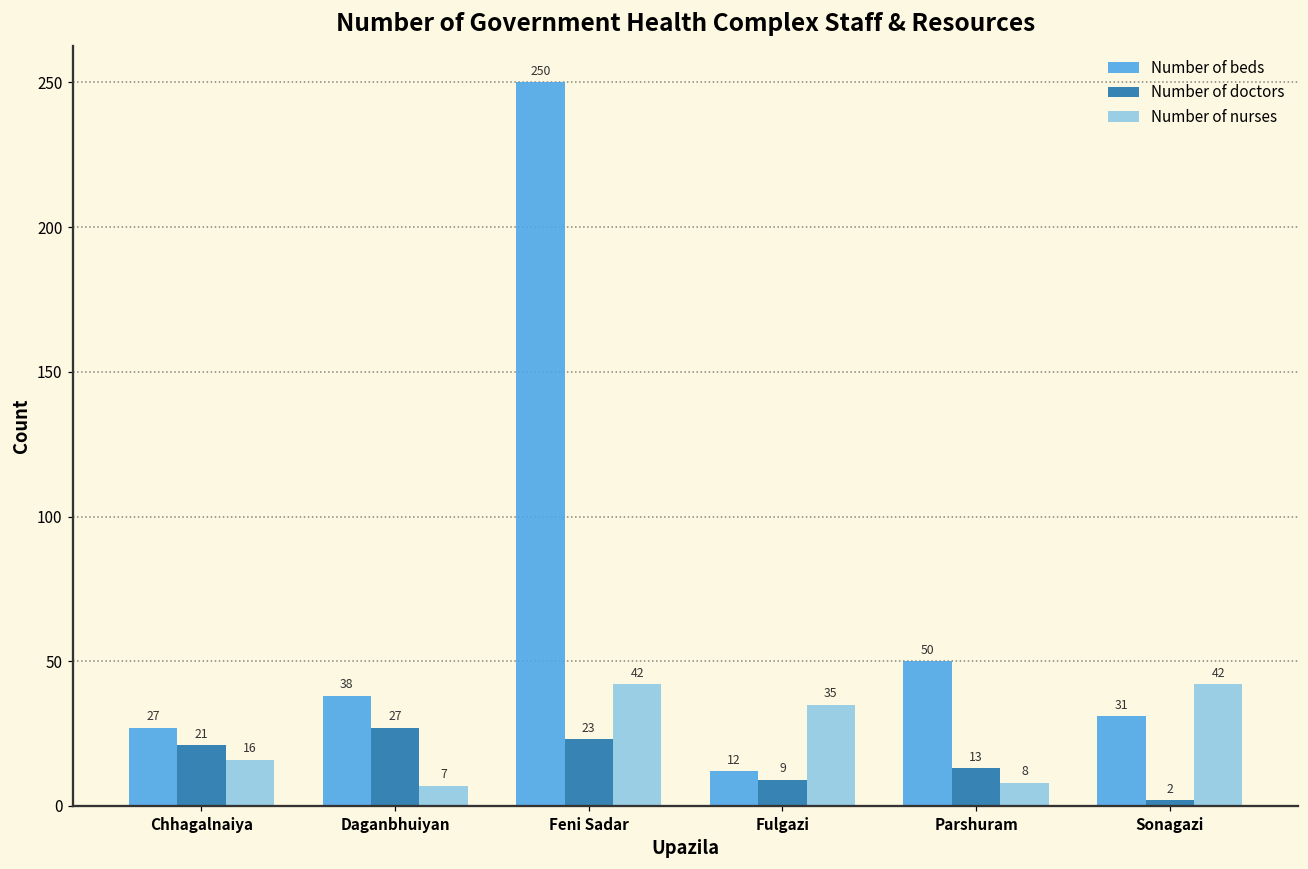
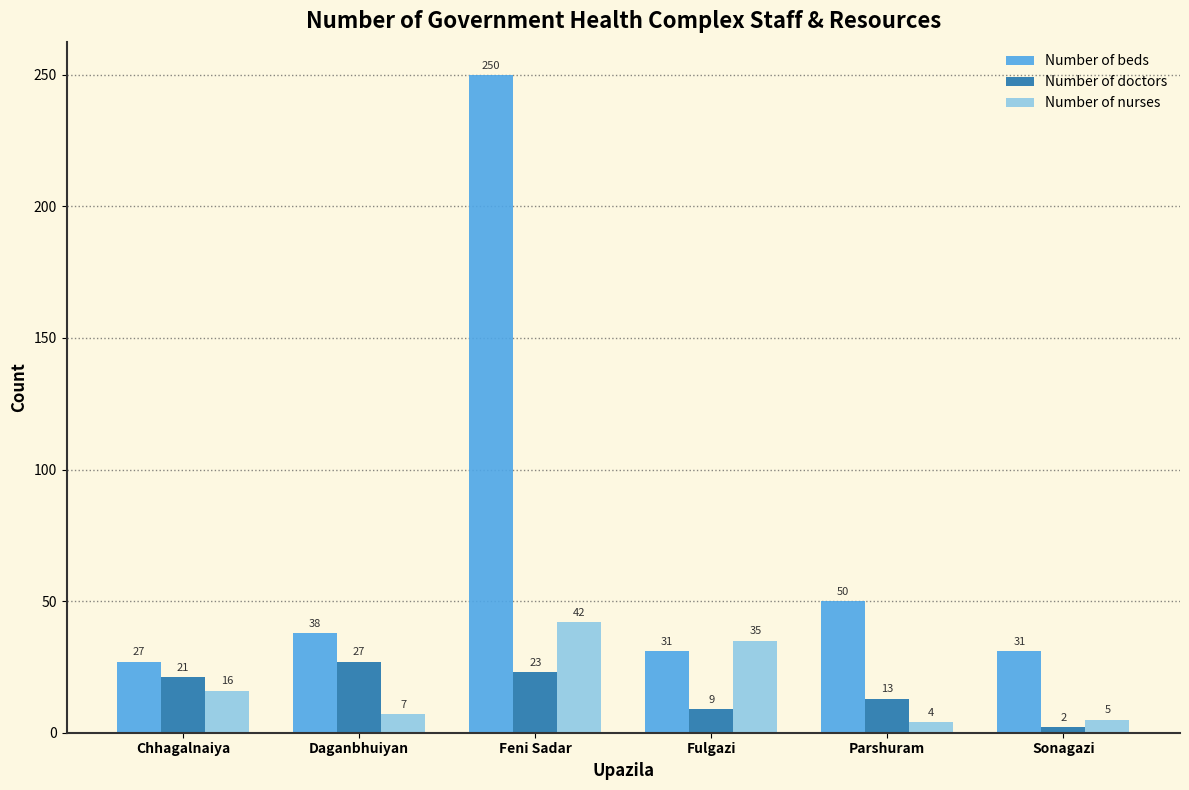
  {
    "Number of beds": {
      "Chhagalnaiya": 27,
      "Daganbhuiyan": 38,
      "Feni Sadar": 250,
-     "Fulgazi": 12,
+     "Fulgazi": 31,
      "Parshuram": 50,
      "Sonagazi": 31
    },
    "Number of doctors": {
      "Chhagalnaiya": 21,
      "Daganbhuiyan": 27,
      "Feni Sadar": 23,
      "Fulgazi": 9,
      "Parshuram": 13,
      "Sonagazi": 2
    },
    "Number of nurses": {
      "Chhagalnaiya": 16,
      "Daganbhuiyan": 7,
      "Feni Sadar": 42,
      "Fulgazi": 35,
-     "Parshuram": 8,
-     "Sonagazi": 42
+     "Parshuram": 4,
+     "Sonagazi": 5
    }
  }
